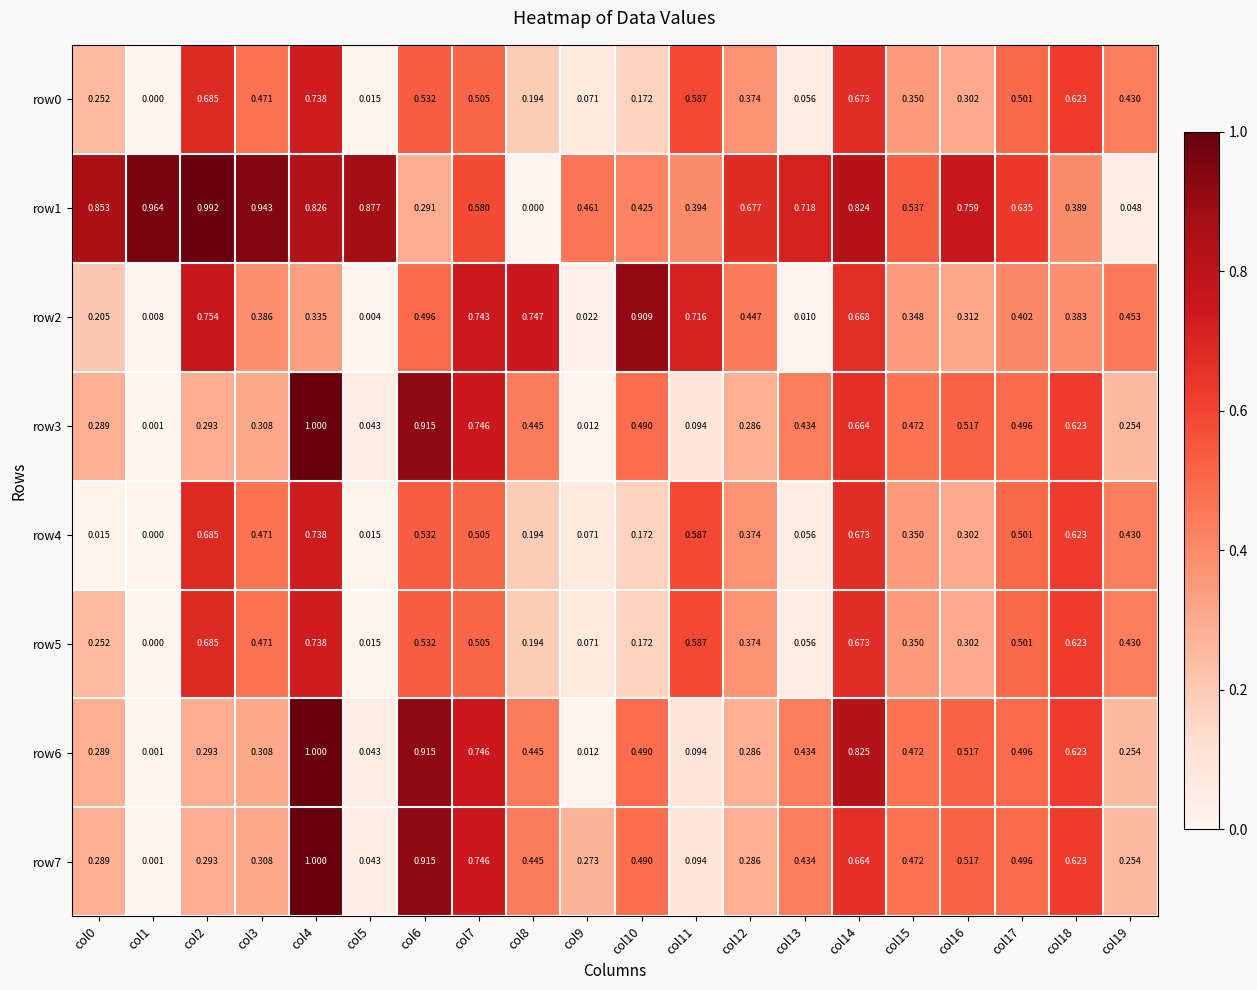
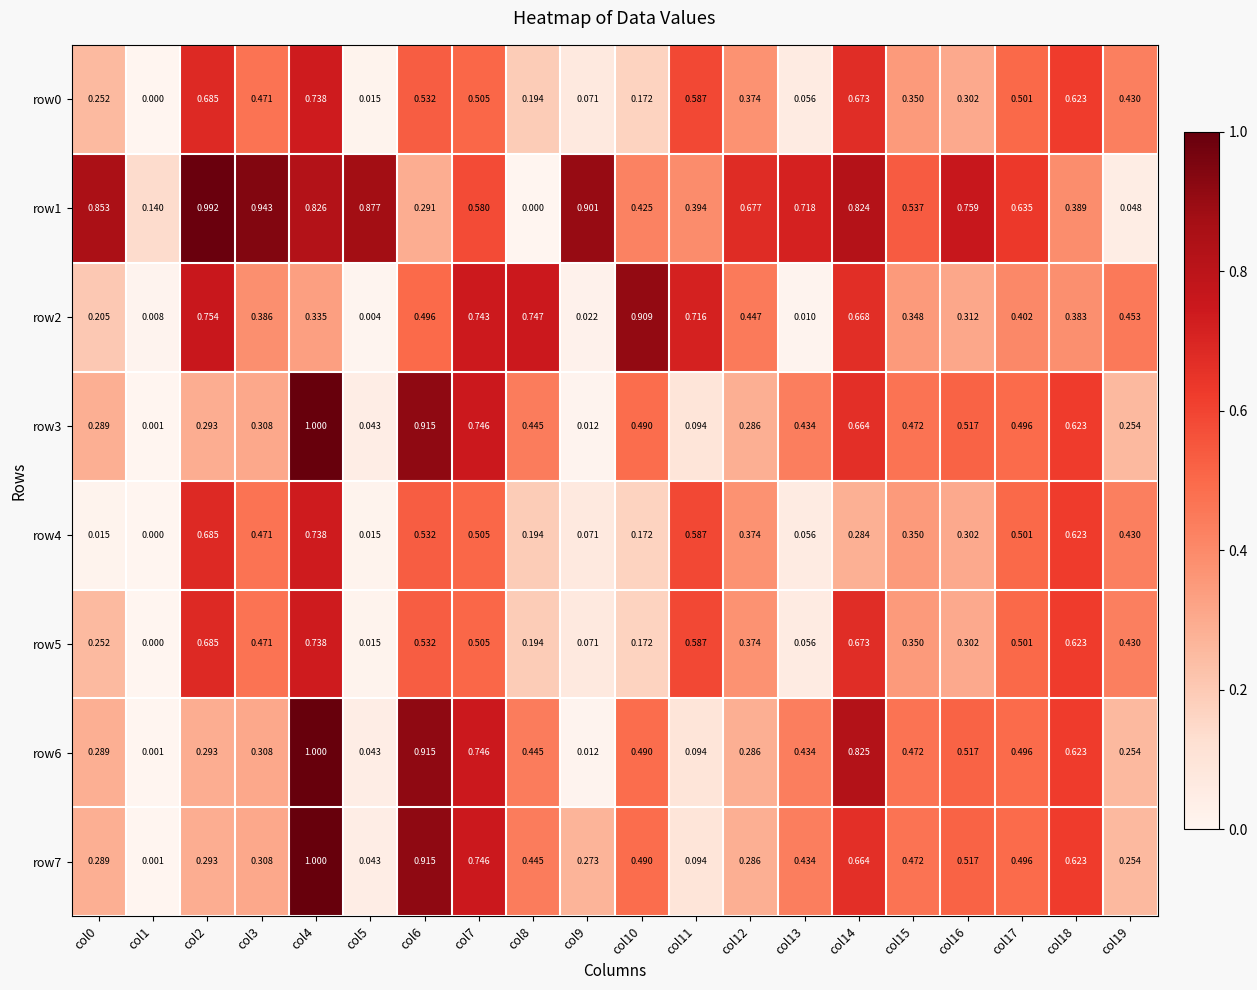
  {
    "row0": {
      "col0": 0.252,
      "col1": 0.000,
      "col2": 0.685,
      "col3": 0.471,
      "col4": 0.738,
      "col5": 0.015,
      "col6": 0.532,
      "col7": 0.505,
      "col8": 0.194,
      "col9": 0.071,
      "col10": 0.172,
      "col11": 0.587,
      "col12": 0.374,
      "col13": 0.056,
      "col14": 0.673,
      "col15": 0.350,
      "col16": 0.302,
      "col17": 0.501,
      "col18": 0.623,
      "col19": 0.430
    },
    "row1": {
      "col0": 0.853,
-     "col1": 0.964,
+     "col1": 0.140,
      "col2": 0.992,
      "col3": 0.943,
      "col4": 0.826,
      "col5": 0.877,
      "col6": 0.291,
      "col7": 0.580,
      "col8": 0.000,
-     "col9": 0.461,
+     "col9": 0.901,
      "col10": 0.425,
      "col11": 0.394,
      "col12": 0.677,
      "col13": 0.718,
      "col14": 0.824,
      "col15": 0.537,
      "col16": 0.759,
      "col17": 0.635,
      "col18": 0.389,
      "col19": 0.048
    },
    "row2": {
      "col0": 0.205,
      "col1": 0.008,
      "col2": 0.754,
      "col3": 0.386,
      "col4": 0.335,
      "col5": 0.004,
      "col6": 0.496,
      "col7": 0.743,
      "col8": 0.747,
      "col9": 0.022,
      "col10": 0.909,
      "col11": 0.716,
      "col12": 0.447,
      "col13": 0.010,
      "col14": 0.668,
      "col15": 0.348,
      "col16": 0.312,
      "col17": 0.402,
      "col18": 0.383,
      "col19": 0.453
    },
    "row3": {
      "col0": 0.289,
      "col1": 0.001,
      "col2": 0.293,
      "col3": 0.308,
      "col4": 1.000,
      "col5": 0.043,
      "col6": 0.915,
      "col7": 0.746,
      "col8": 0.445,
      "col9": 0.012,
      "col10": 0.490,
      "col11": 0.094,
      "col12": 0.286,
      "col13": 0.434,
      "col14": 0.664,
      "col15": 0.472,
      "col16": 0.517,
      "col17": 0.496,
      "col18": 0.623,
      "col19": 0.254
    },
    "row4": {
      "col0": 0.015,
      "col1": 0.000,
      "col2": 0.685,
      "col3": 0.471,
      "col4": 0.738,
      "col5": 0.015,
      "col6": 0.532,
      "col7": 0.505,
      "col8": 0.194,
      "col9": 0.071,
      "col10": 0.172,
      "col11": 0.587,
      "col12": 0.374,
      "col13": 0.056,
-     "col14": 0.673,
+     "col14": 0.284,
      "col15": 0.350,
      "col16": 0.302,
      "col17": 0.501,
      "col18": 0.623,
      "col19": 0.430
    },
    "row5": {
      "col0": 0.252,
      "col1": 0.000,
      "col2": 0.685,
      "col3": 0.471,
      "col4": 0.738,
      "col5": 0.015,
      "col6": 0.532,
      "col7": 0.505,
      "col8": 0.194,
      "col9": 0.071,
      "col10": 0.172,
      "col11": 0.587,
      "col12": 0.374,
      "col13": 0.056,
      "col14": 0.673,
      "col15": 0.350,
      "col16": 0.302,
      "col17": 0.501,
      "col18": 0.623,
      "col19": 0.430
    },
    "row6": {
      "col0": 0.289,
      "col1": 0.001,
      "col2": 0.293,
      "col3": 0.308,
      "col4": 1.000,
      "col5": 0.043,
      "col6": 0.915,
      "col7": 0.746,
      "col8": 0.445,
      "col9": 0.012,
      "col10": 0.490,
      "col11": 0.094,
      "col12": 0.286,
      "col13": 0.434,
      "col14": 0.825,
      "col15": 0.472,
      "col16": 0.517,
      "col17": 0.496,
      "col18": 0.623,
      "col19": 0.254
    },
    "row7": {
      "col0": 0.289,
      "col1": 0.001,
      "col2": 0.293,
      "col3": 0.308,
      "col4": 1.000,
      "col5": 0.043,
      "col6": 0.915,
      "col7": 0.746,
      "col8": 0.445,
      "col9": 0.273,
      "col10": 0.490,
      "col11": 0.094,
      "col12": 0.286,
      "col13": 0.434,
      "col14": 0.664,
      "col15": 0.472,
      "col16": 0.517,
      "col17": 0.496,
      "col18": 0.623,
      "col19": 0.254
    }
  }
